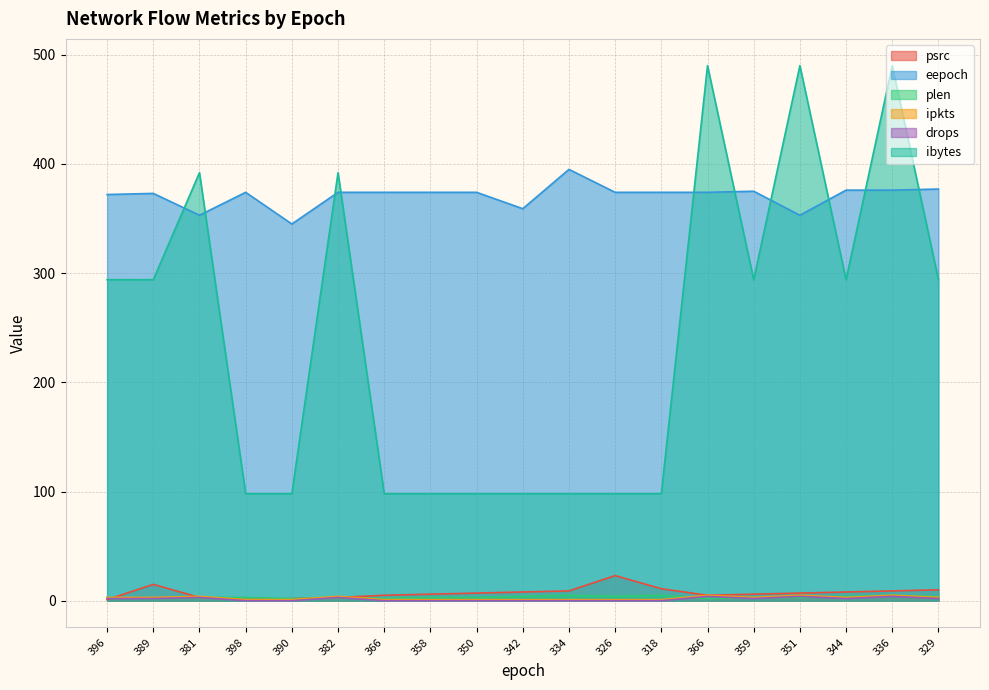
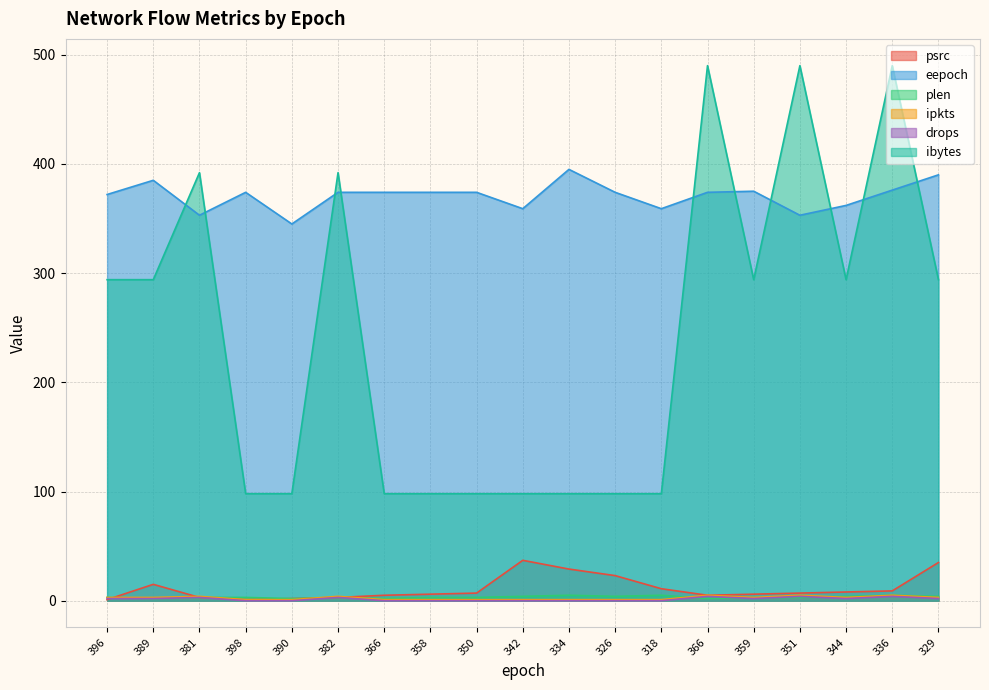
  {
    "psrc": {
      "389": 15,
      "358": 6,
      "350": 7,
-     "342": 8,
-     "334": 9,
+     "342": 37,
+     "334": 29,
      "326": 23,
      "318": 11,
      "359": 6,
      "344": 8,
      "336": 9,
-     "329": 10
+     "329": 35
    },
    "eepoch": {
      "396": 372,
-     "389": 373,
+     "389": 385,
      "381": 353,
      "398": 374,
      "390": 345,
      "382": 374,
      "358": 374,
      "350": 374,
      "342": 359,
      "334": 395,
      "326": 374,
-     "318": 374,
+     "318": 359,
      "359": 375,
      "351": 353,
-     "344": 376,
+     "344": 362,
      "336": 376,
-     "329": 377
+     "329": 390
    }
  }
